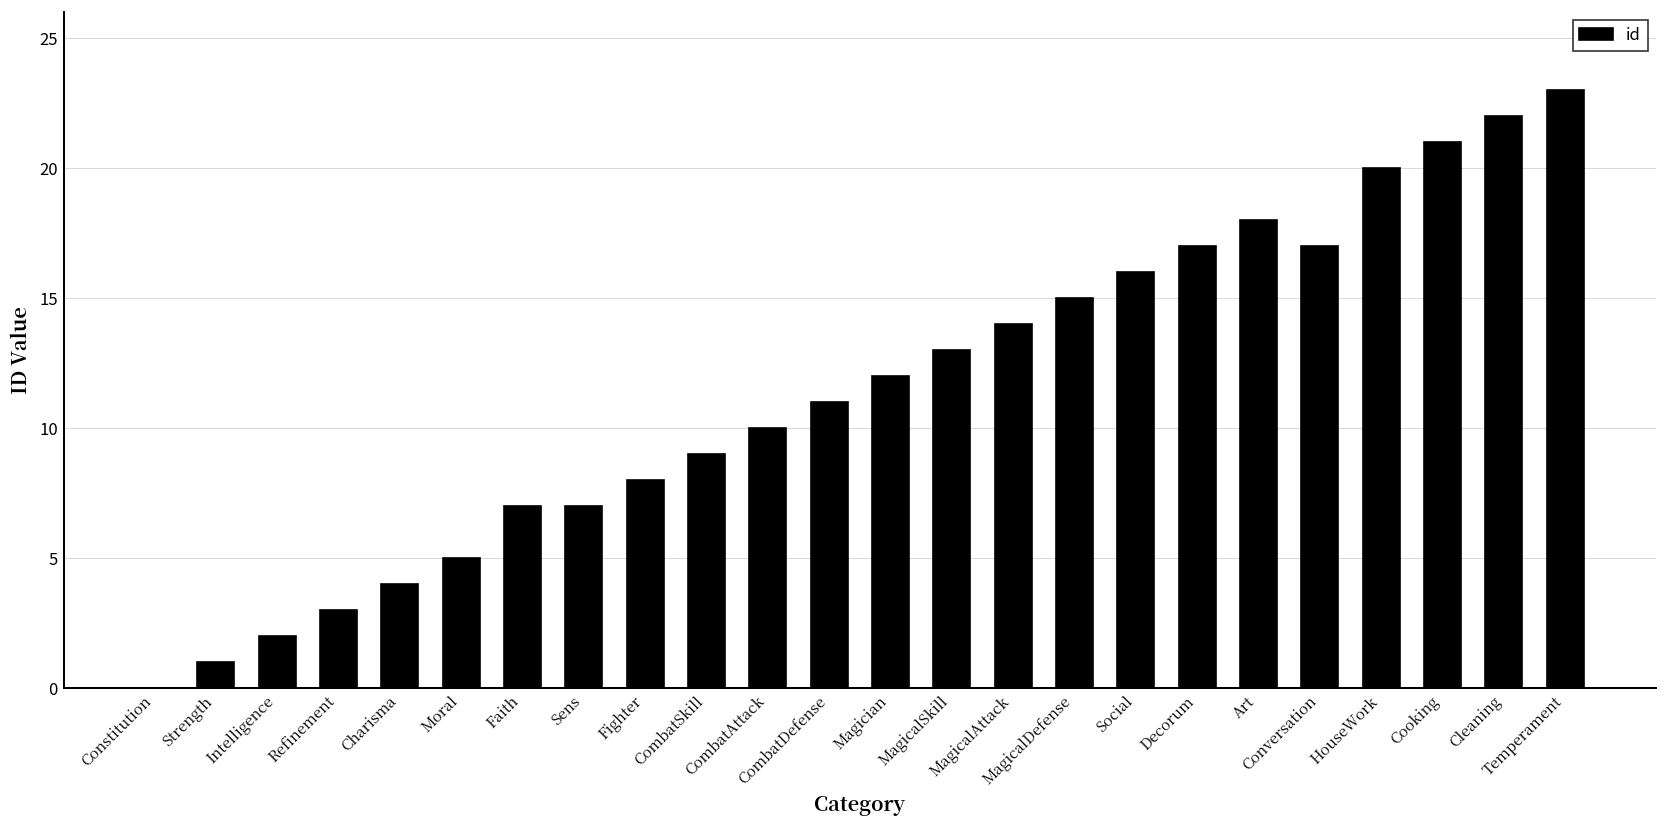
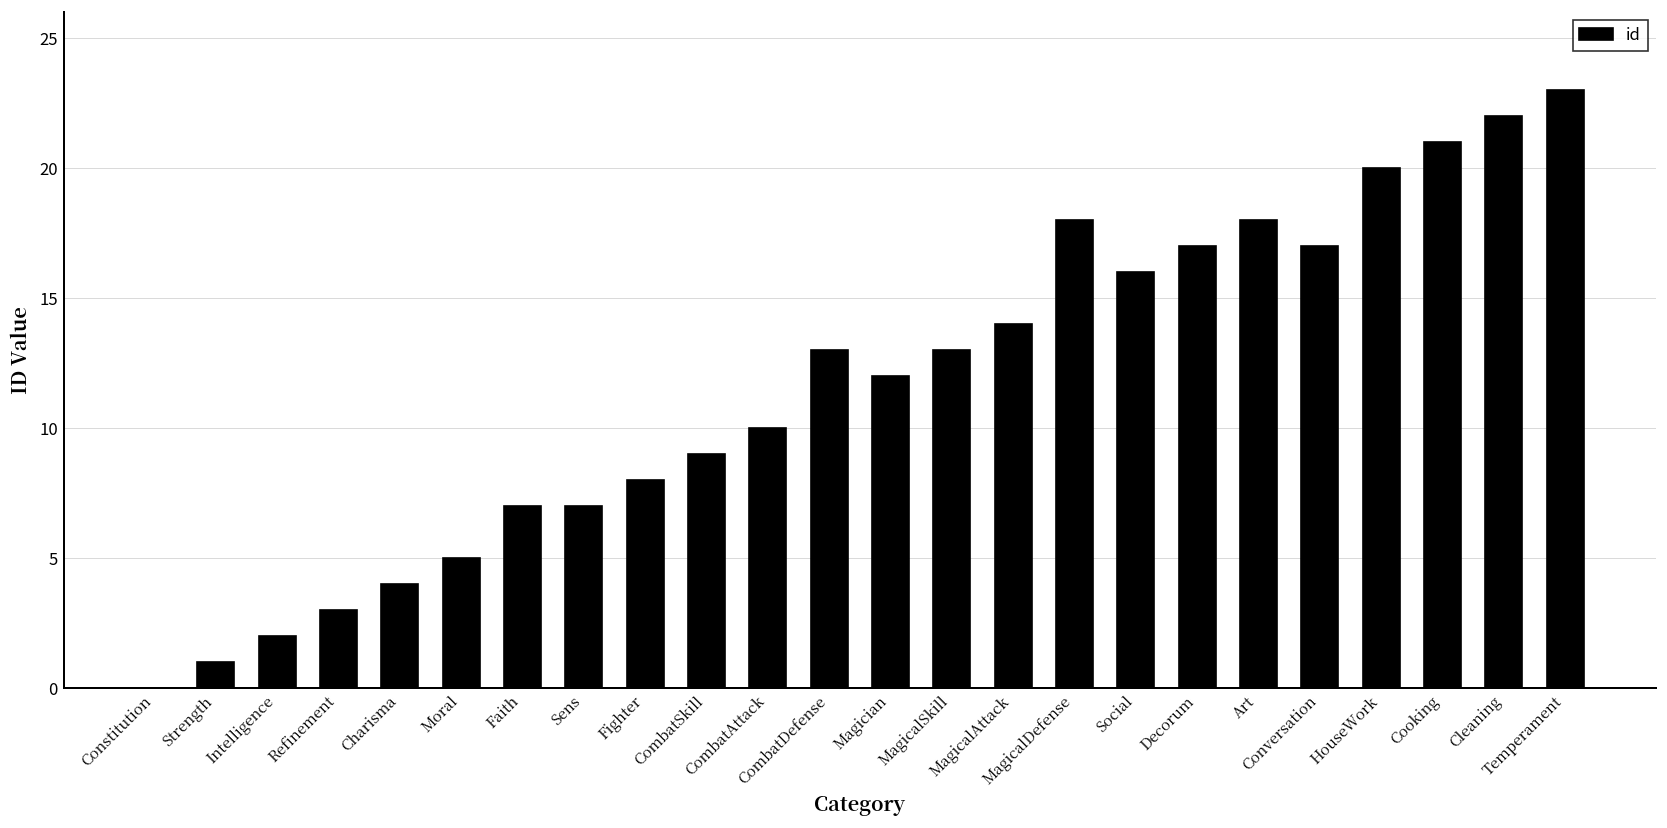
  {
    "Constitution": 0,
    "Strength": 1,
    "Intelligence": 2,
    "Refinement": 3,
    "Charisma": 4,
    "Moral": 5,
    "Faith": 7,
    "Sens": 7,
    "Fighter": 8,
    "CombatSkill": 9,
    "CombatAttack": 10,
-   "CombatDefense": 11,
+   "CombatDefense": 13,
    "Magician": 12,
    "MagicalSkill": 13,
    "MagicalAttack": 14,
-   "MagicalDefense": 15,
+   "MagicalDefense": 18,
    "Social": 16,
    "Decorum": 17,
    "Art": 18,
    "Conversation": 17,
    "HouseWork": 20,
    "Cooking": 21,
    "Cleaning": 22,
    "Temperament": 23
  }
